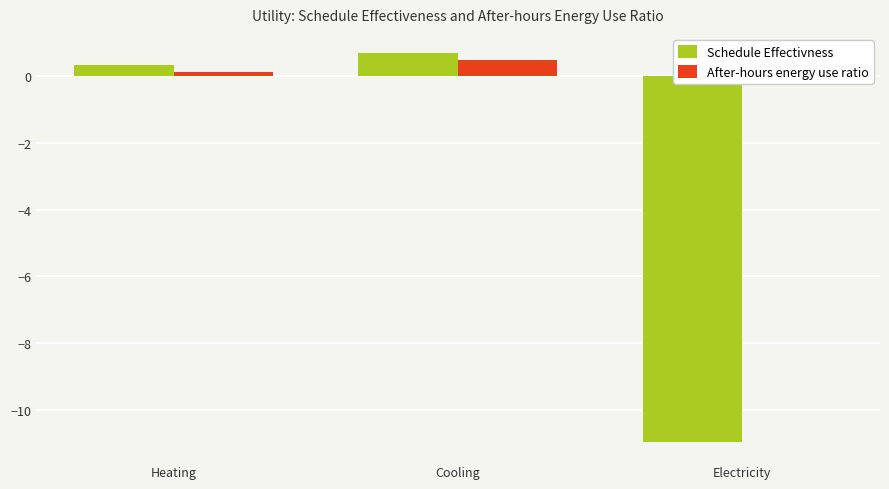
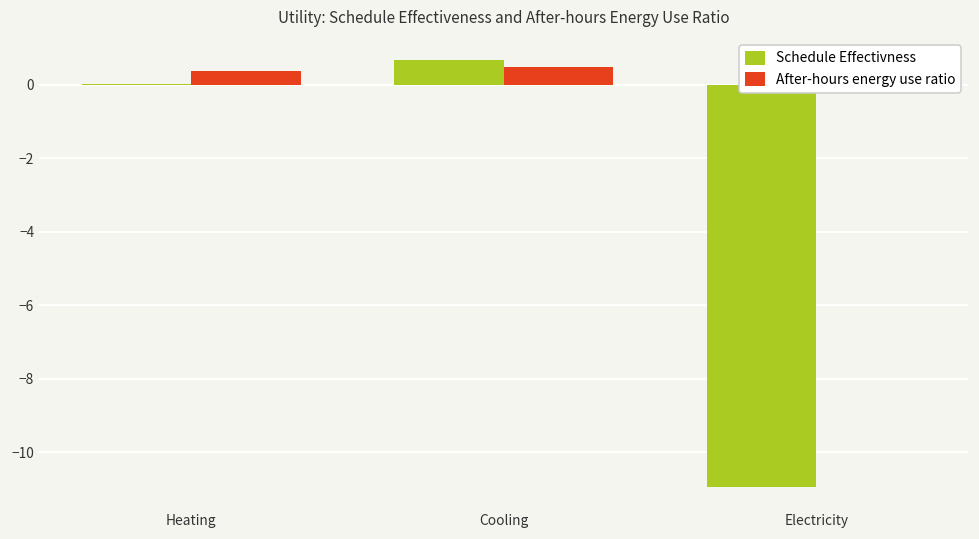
  {
    "Schedule Effectivness": {
-     "Heating": 0.3,
+     "Heating": 0.0,
      "Cooling": 0.7,
      "Electricity": -10.9
    },
    "After-hours energy use ratio": {
-     "Heating": 0.1,
+     "Heating": 0.4,
      "Cooling": 0.5
    }
  }
